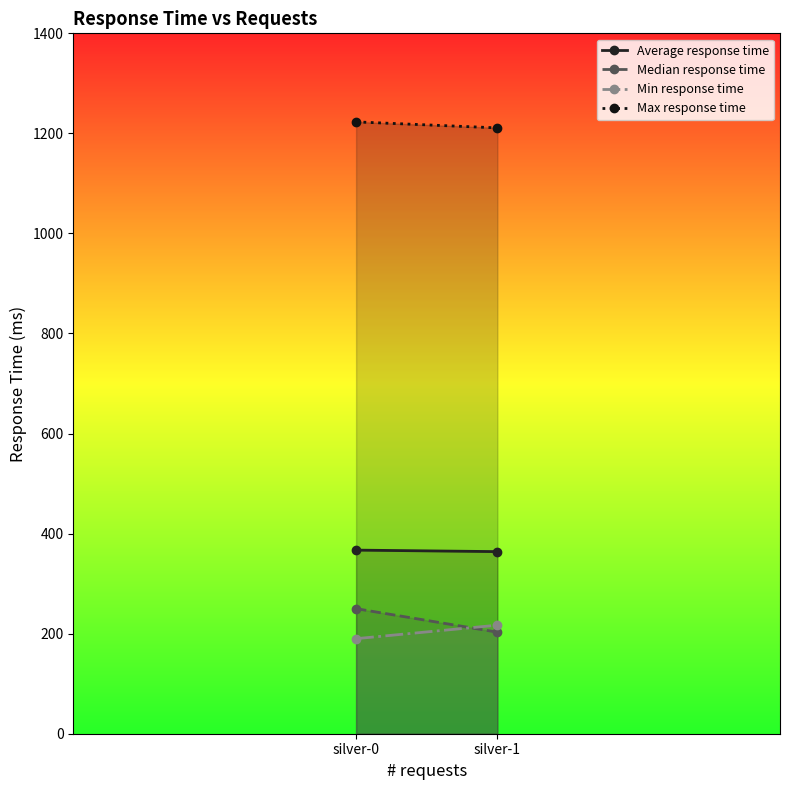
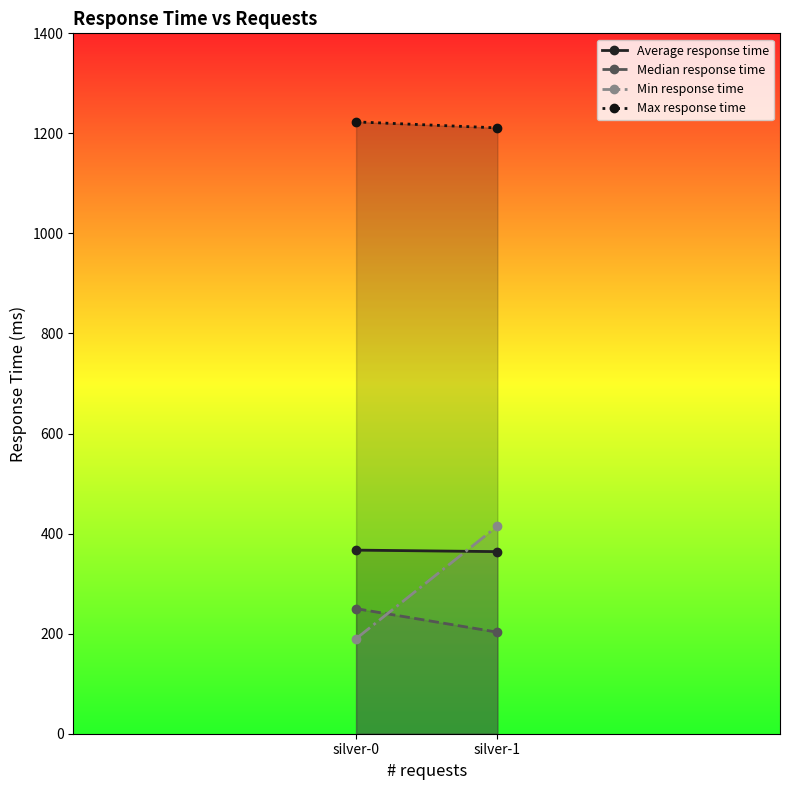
  {
    "Median response time": {
      "silver-0": 250,
      "silver-1": 200
    },
    "Min response time": {
      "silver-0": 190,
-     "silver-1": 220
+     "silver-1": 420
    }
  }
